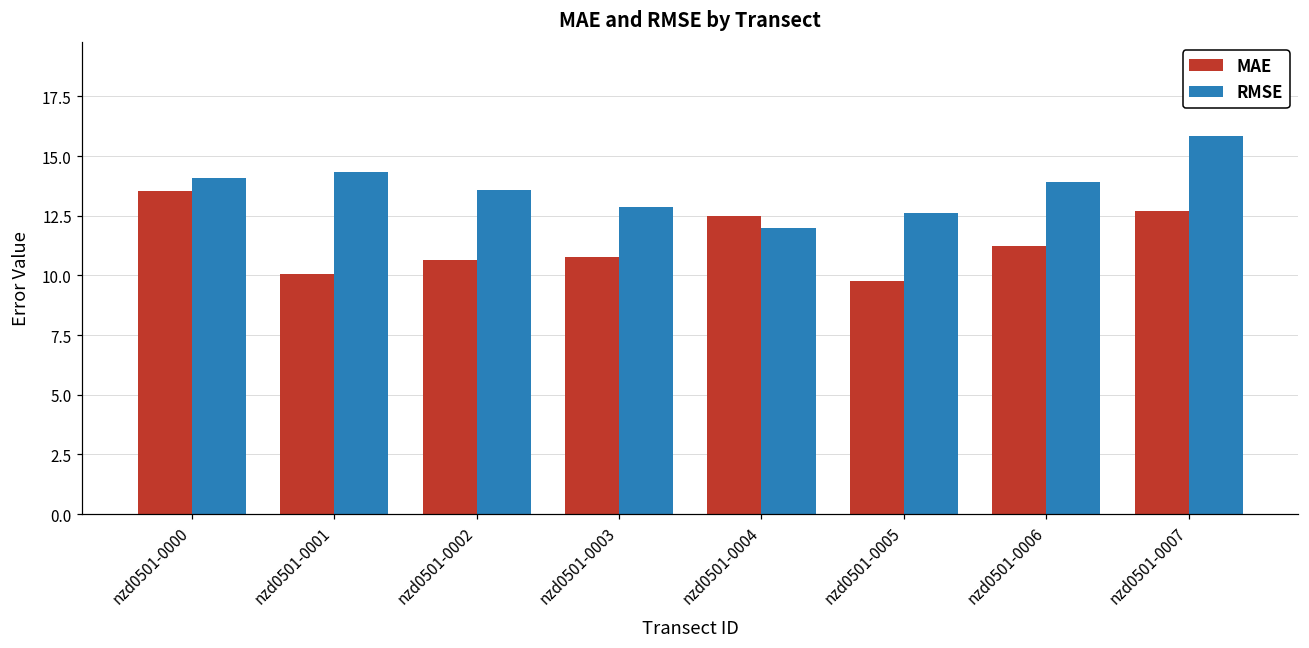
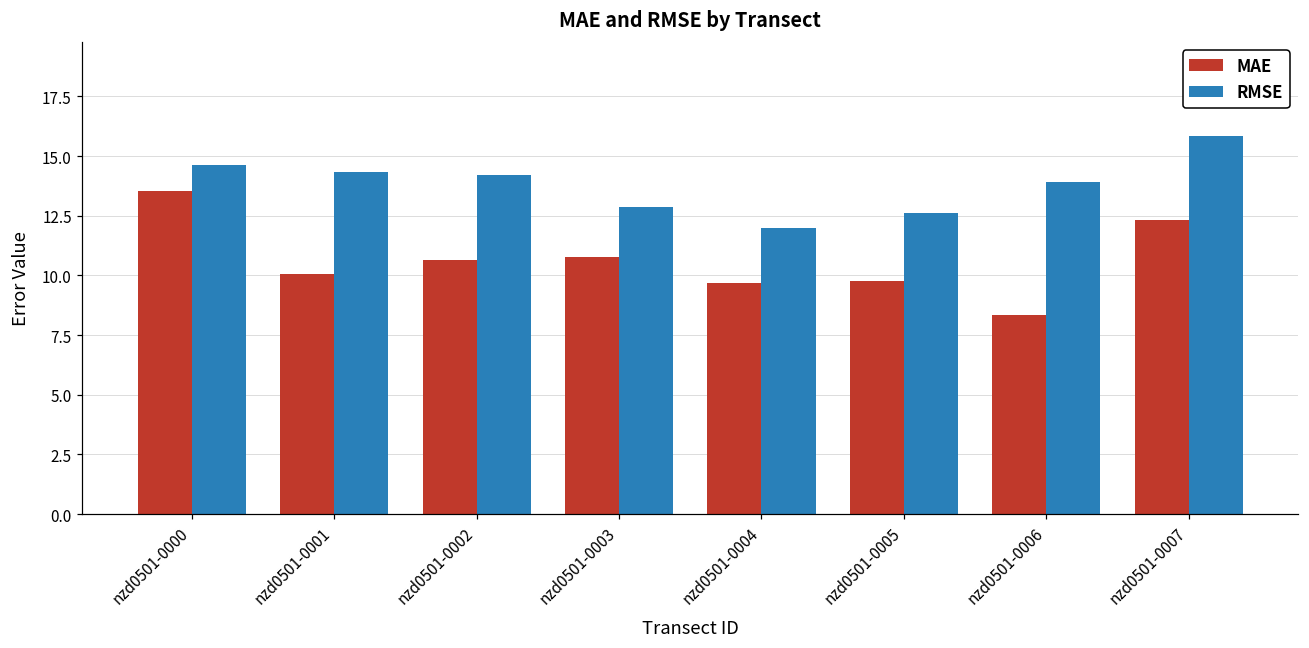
  {
    "MAE": {
      "nzd0501-0000": 13.5,
      "nzd0501-0001": 10.1,
      "nzd0501-0002": 10.7,
      "nzd0501-0003": 10.8,
-     "nzd0501-0004": 12.5,
+     "nzd0501-0004": 9.7,
      "nzd0501-0005": 9.8,
-     "nzd0501-0006": 11.2,
-     "nzd0501-0007": 12.7
+     "nzd0501-0006": 8.3,
+     "nzd0501-0007": 12.3
    },
    "RMSE": {
-     "nzd0501-0000": 14.1,
+     "nzd0501-0000": 14.6,
      "nzd0501-0001": 14.3,
-     "nzd0501-0002": 13.6,
+     "nzd0501-0002": 14.2,
      "nzd0501-0003": 12.9,
      "nzd0501-0004": 12.0,
      "nzd0501-0005": 12.6,
      "nzd0501-0006": 13.9,
      "nzd0501-0007": 15.8
    }
  }
